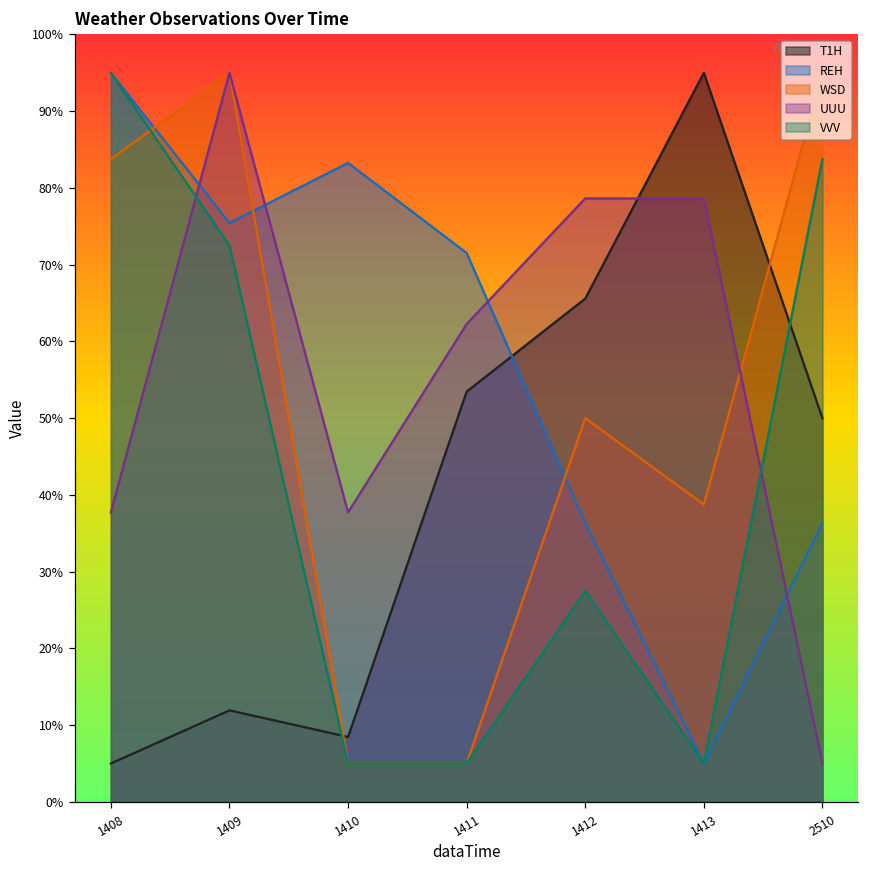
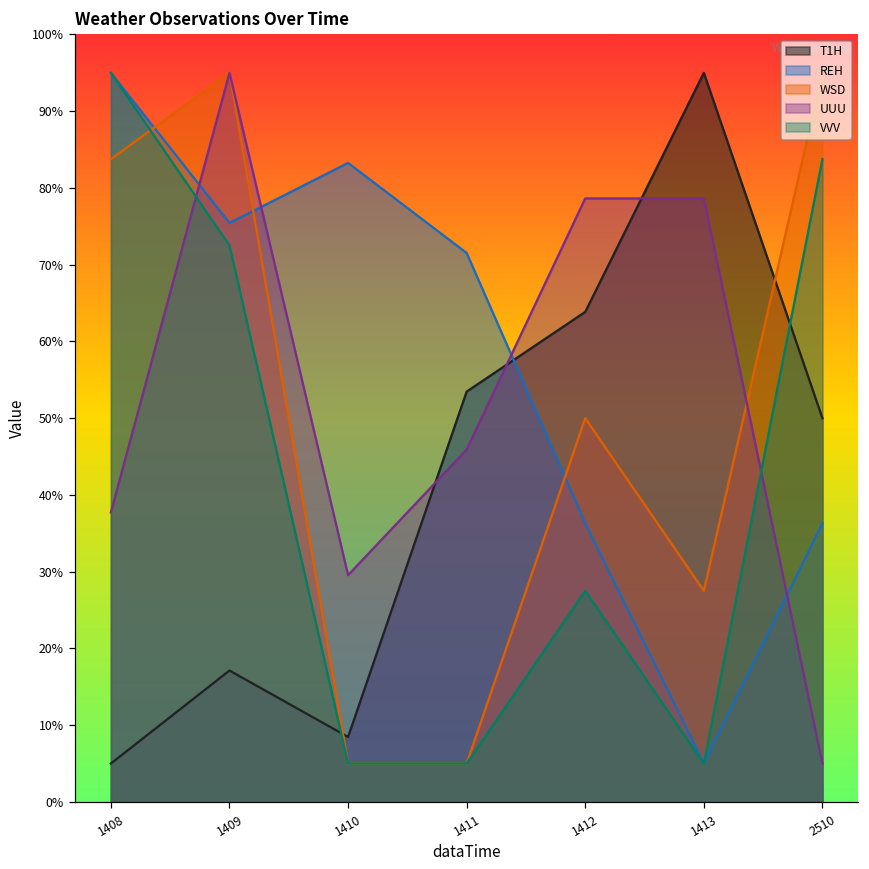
  {
    "T1H": {
      "1408": "5%",
-     "1409": "12%",
+     "1409": "17%",
      "1410": "8%",
      "1411": "53%",
-     "1412": "66%",
+     "1412": "64%",
      "1413": "95%",
      "2510": "50%"
    },
    "WSD": {
      "1408": "84%",
      "1412": "50%",
-     "1413": "39%"
+     "1413": "27%"
    },
    "UUU": {
      "1408": "38%",
-     "1410": "38%",
-     "1411": "62%",
+     "1410": "30%",
+     "1411": "46%",
      "1412": "79%",
      "1413": "79%",
      "2510": "5%"
    }
  }
